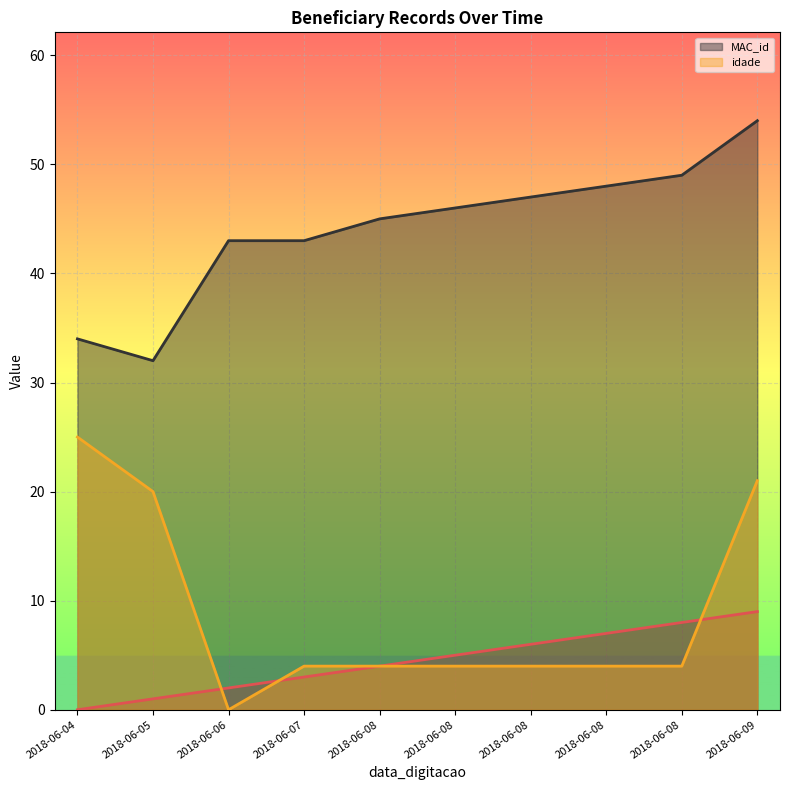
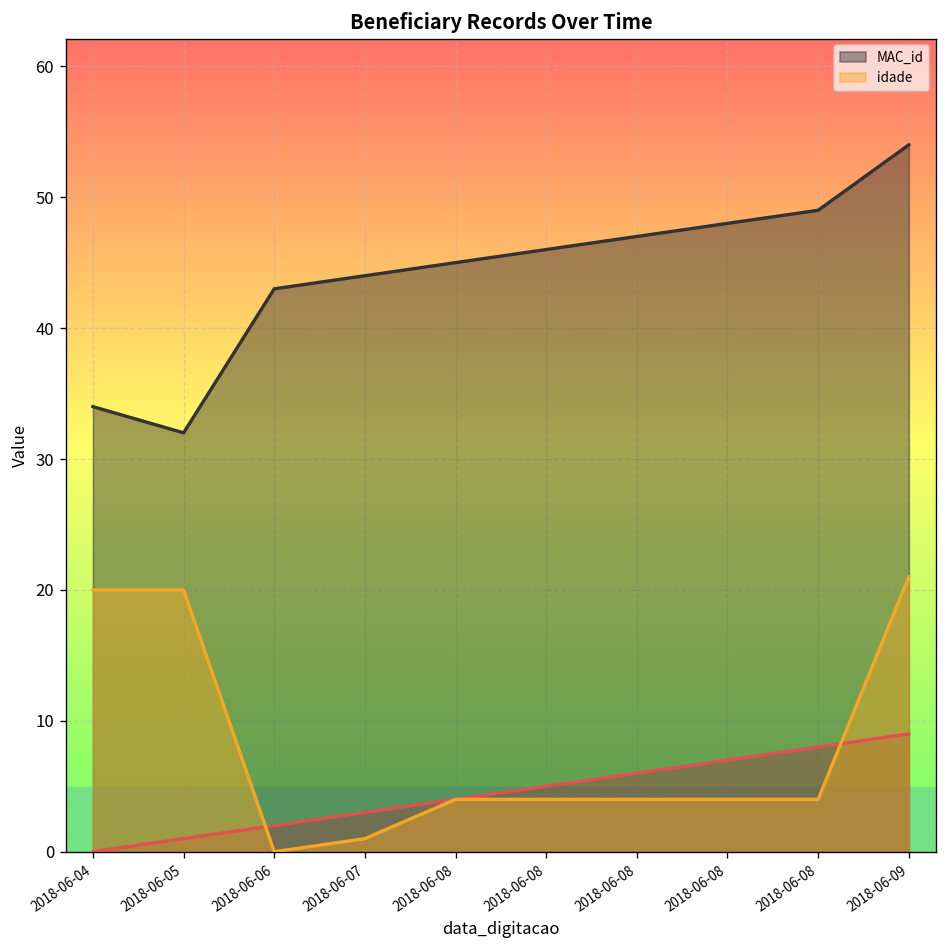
  {
    "MAC_id": {
      "2018-06-04": 34,
      "2018-06-05": 32,
      "2018-06-06": 43,
-     "2018-06-07": 43,
+     "2018-06-07": 44,
      "2018-06-09": 54
    },
    "idade": {
-     "2018-06-04": 25,
+     "2018-06-04": 20,
      "2018-06-05": 20,
      "2018-06-06": 0,
-     "2018-06-07": 4,
+     "2018-06-07": 1,
      "2018-06-09": 21
    }
  }
